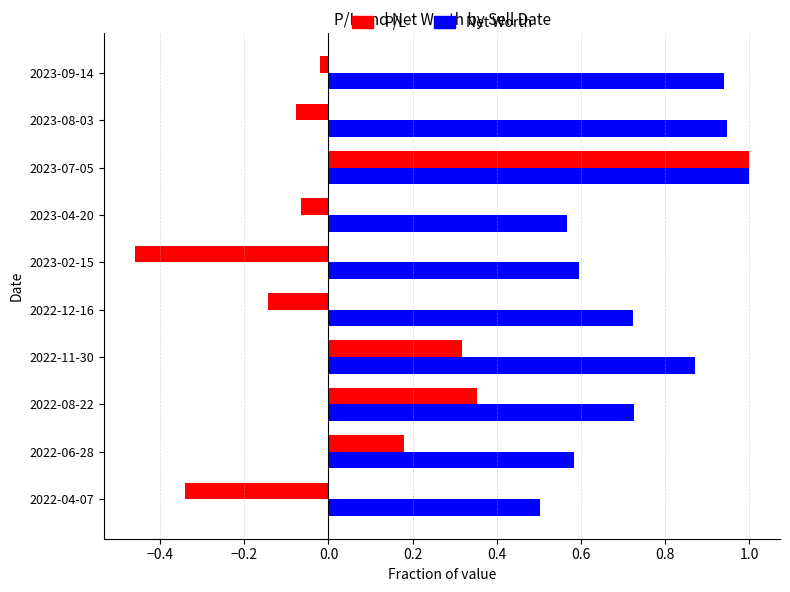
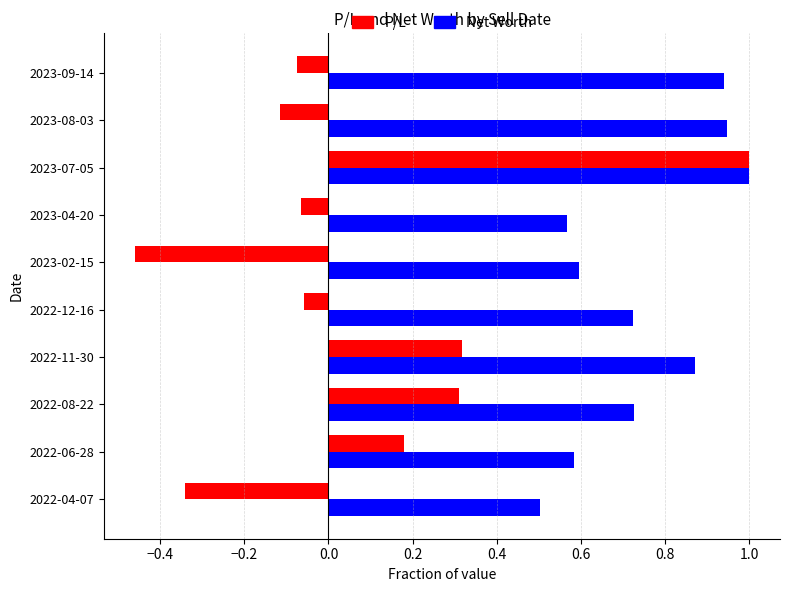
  {
    "P/L": {
-     "2023-09-14": -0.02,
-     "2023-08-03": -0.08,
+     "2023-09-14": -0.08,
+     "2023-08-03": -0.11,
      "2023-07-05": 1.00,
      "2023-04-20": -0.07,
      "2023-02-15": -0.46,
-     "2022-12-16": -0.14,
+     "2022-12-16": -0.06,
      "2022-11-30": 0.32,
-     "2022-08-22": 0.35,
+     "2022-08-22": 0.31,
      "2022-06-28": 0.18,
      "2022-04-07": -0.34
    },
    "Net Worth": {
      "2023-09-14": 0.94,
      "2023-08-03": 0.95,
      "2023-07-05": 1.00,
      "2023-04-20": 0.57,
      "2023-02-15": 0.59,
      "2022-12-16": 0.72,
      "2022-11-30": 0.87,
      "2022-08-22": 0.73,
      "2022-06-28": 0.58,
      "2022-04-07": 0.50
    }
  }
